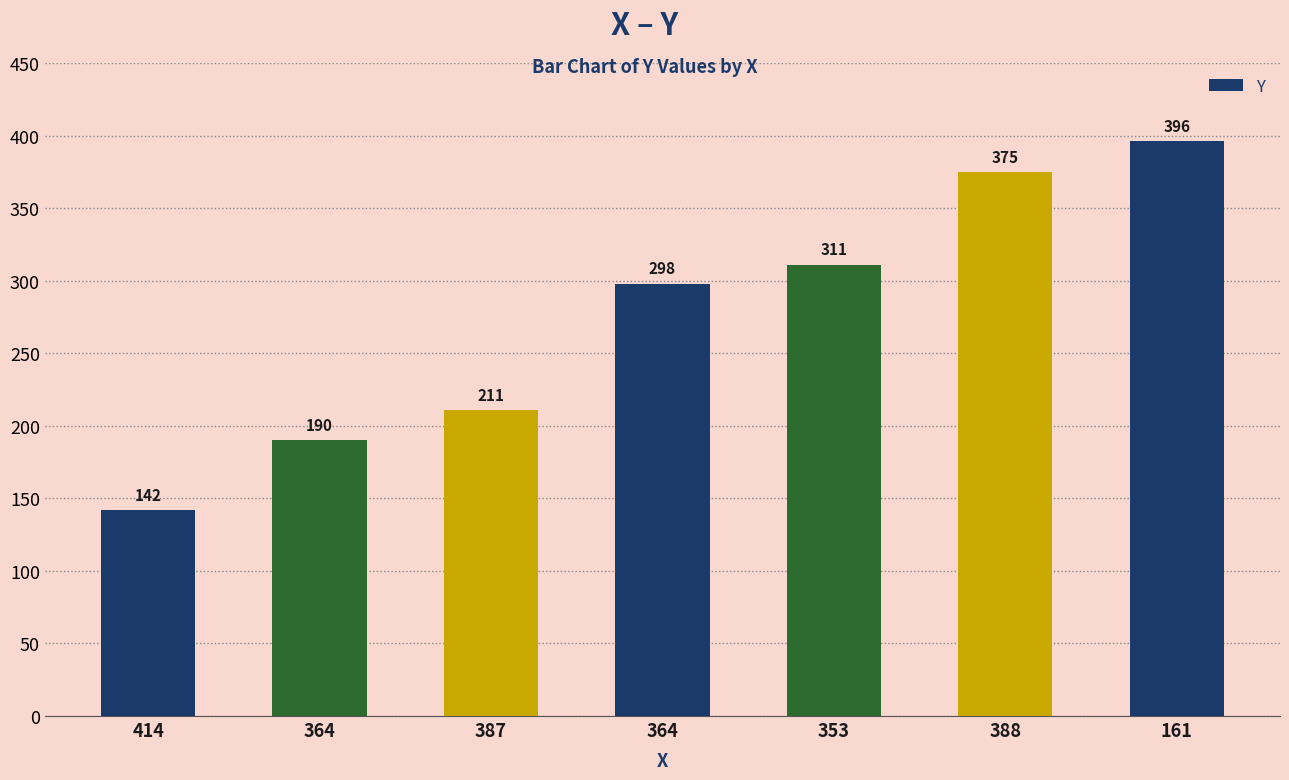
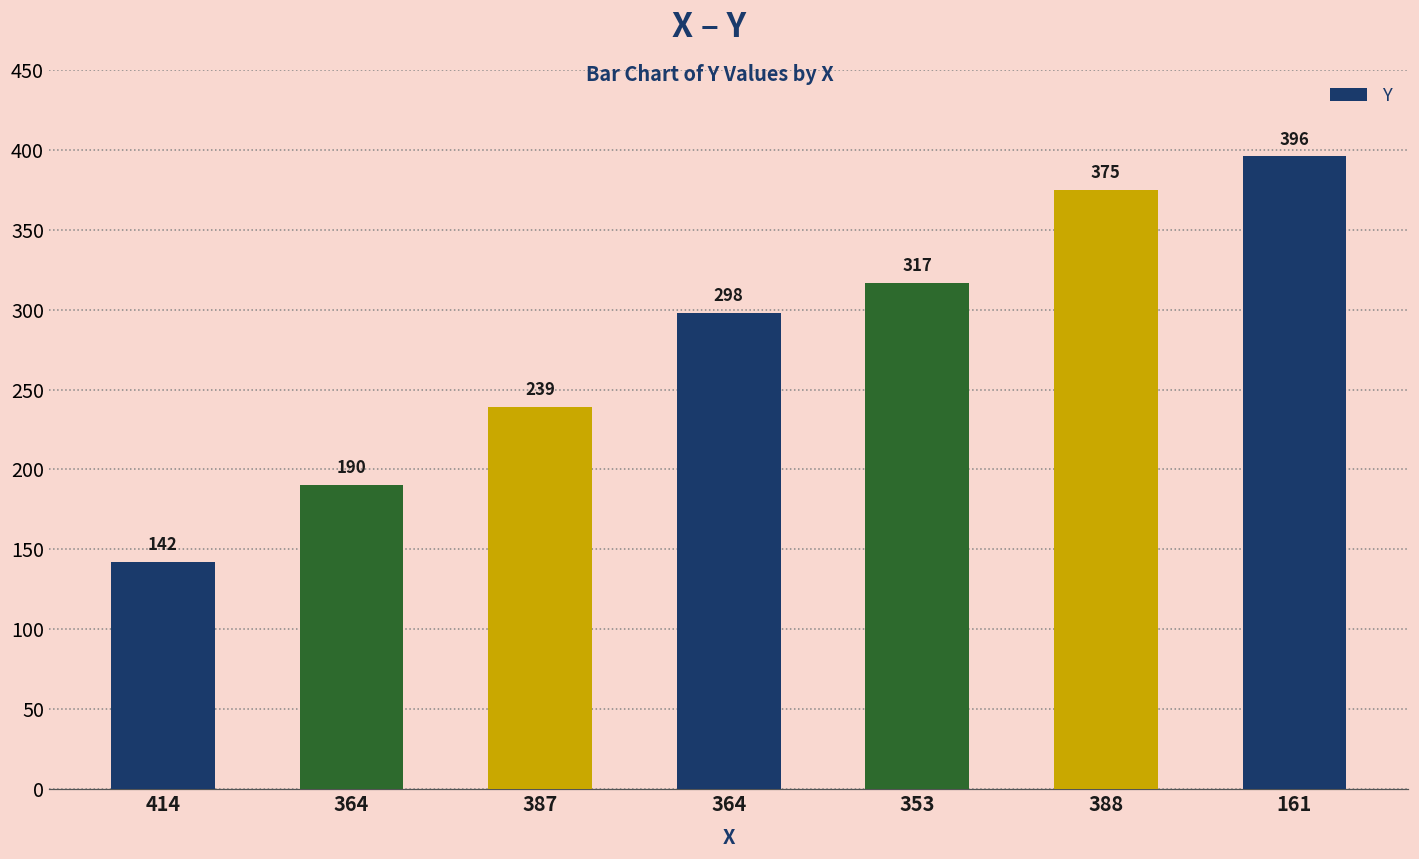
  {
    "414": 142,
-   "387": 211,
-   "353": 311,
+   "387": 239,
+   "353": 317,
    "388": 375,
    "161": 396
  }
